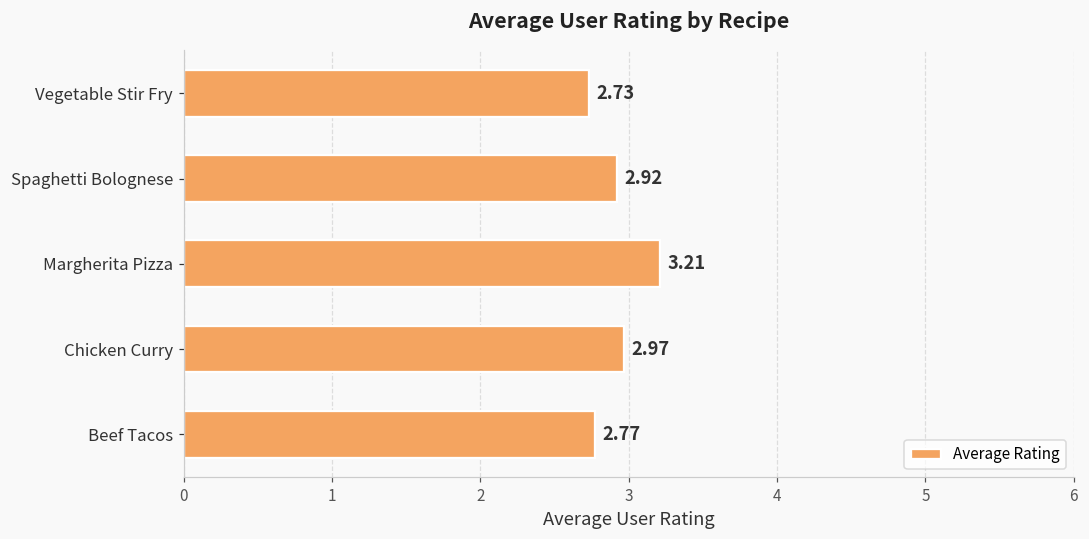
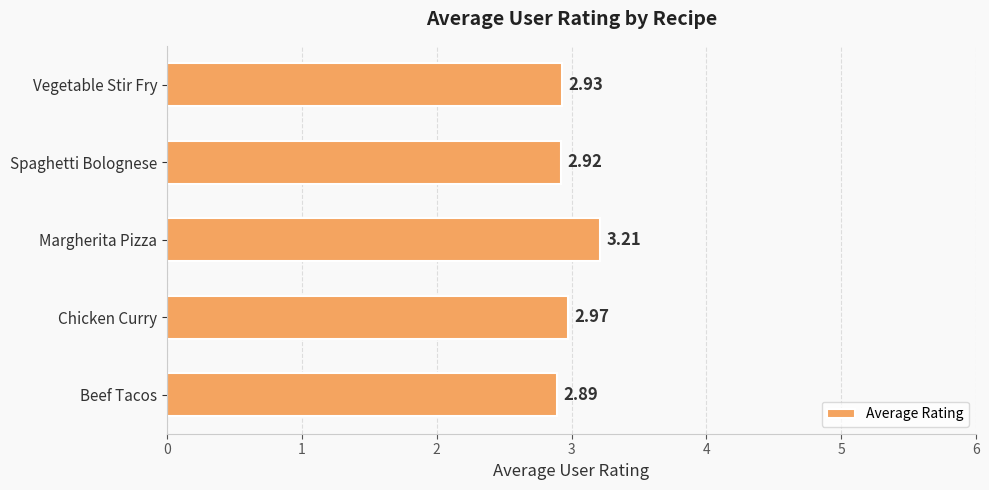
  {
-   "Vegetable Stir Fry": 2.73,
+   "Vegetable Stir Fry": 2.93,
    "Spaghetti Bolognese": 2.92,
    "Margherita Pizza": 3.21,
    "Chicken Curry": 2.97,
-   "Beef Tacos": 2.77
+   "Beef Tacos": 2.89
  }
